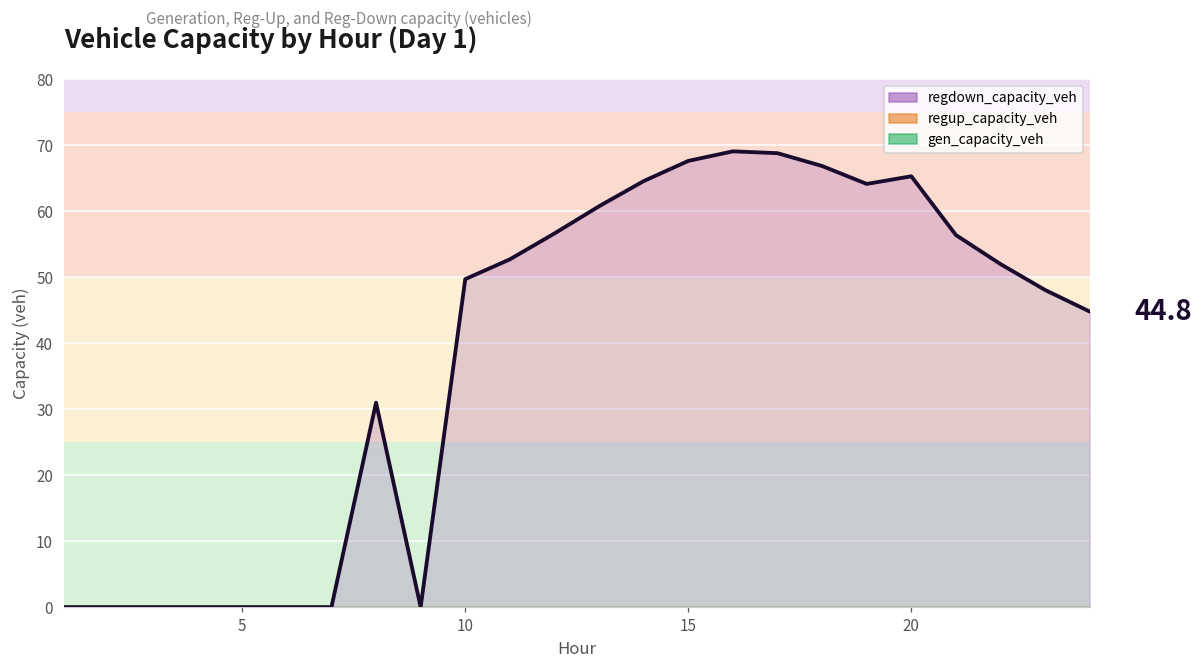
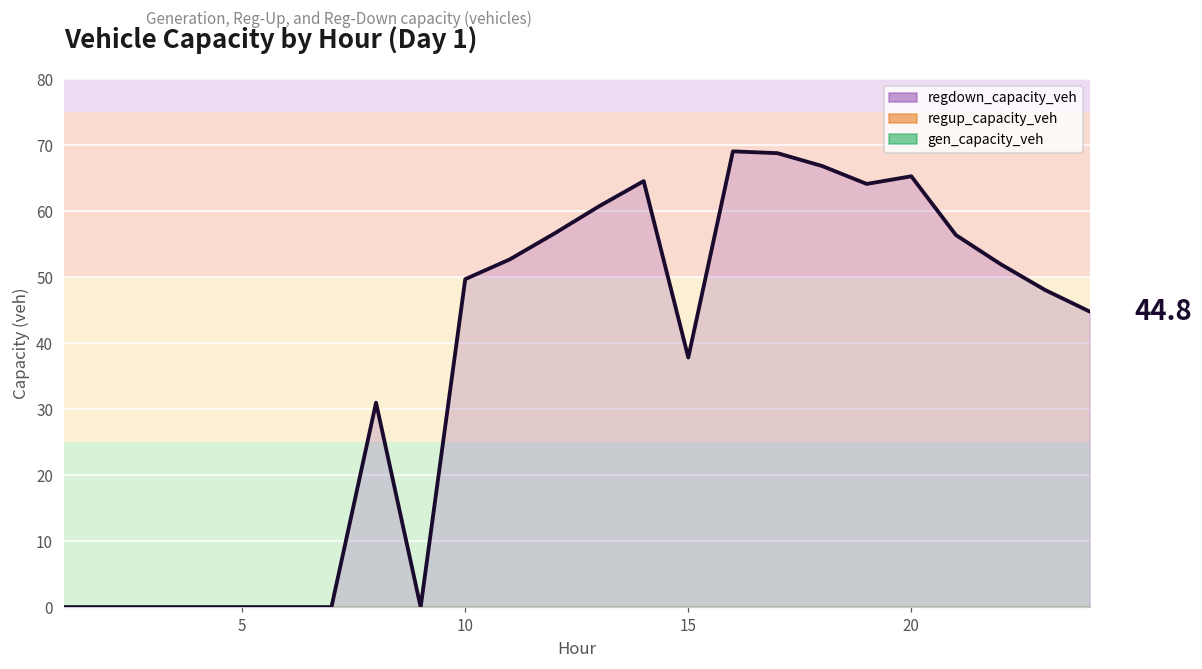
  {
    "regdown_capacity_veh": {
      "10": 50,
-     "15": 68,
+     "15": 38,
      "20": 65
    },
    "gen_capacity_veh": {
      "10": 0,
      "15": 0,
      "20": 0
    }
  }
